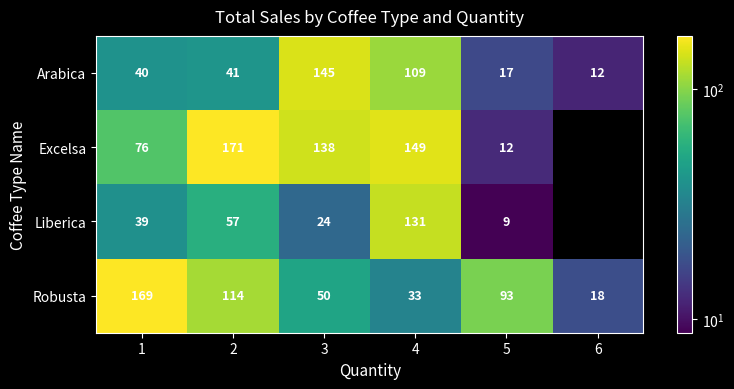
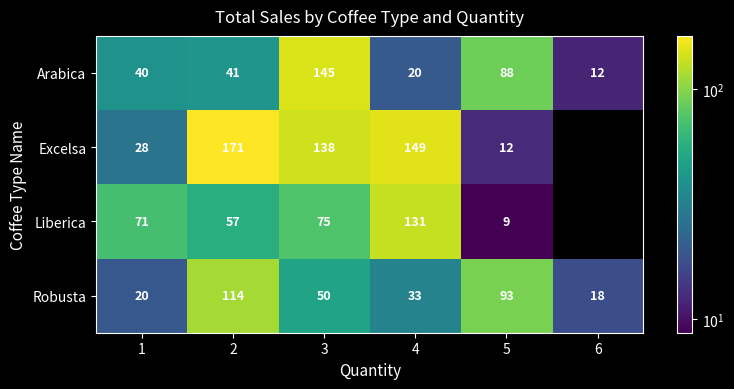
  {
    "Arabica": {
      "1": 40,
      "2": 41,
      "3": 145,
-     "4": 109,
-     "5": 17,
+     "4": 20,
+     "5": 88,
      "6": 12
    },
    "Excelsa": {
-     "1": 76,
+     "1": 28,
      "2": 171,
      "3": 138,
      "4": 149,
      "5": 12
    },
    "Liberica": {
-     "1": 39,
+     "1": 71,
      "2": 57,
-     "3": 24,
+     "3": 75,
      "4": 131,
      "5": 9
    },
    "Robusta": {
-     "1": 169,
+     "1": 20,
      "2": 114,
      "3": 50,
      "4": 33,
      "5": 93,
      "6": 18
    }
  }
